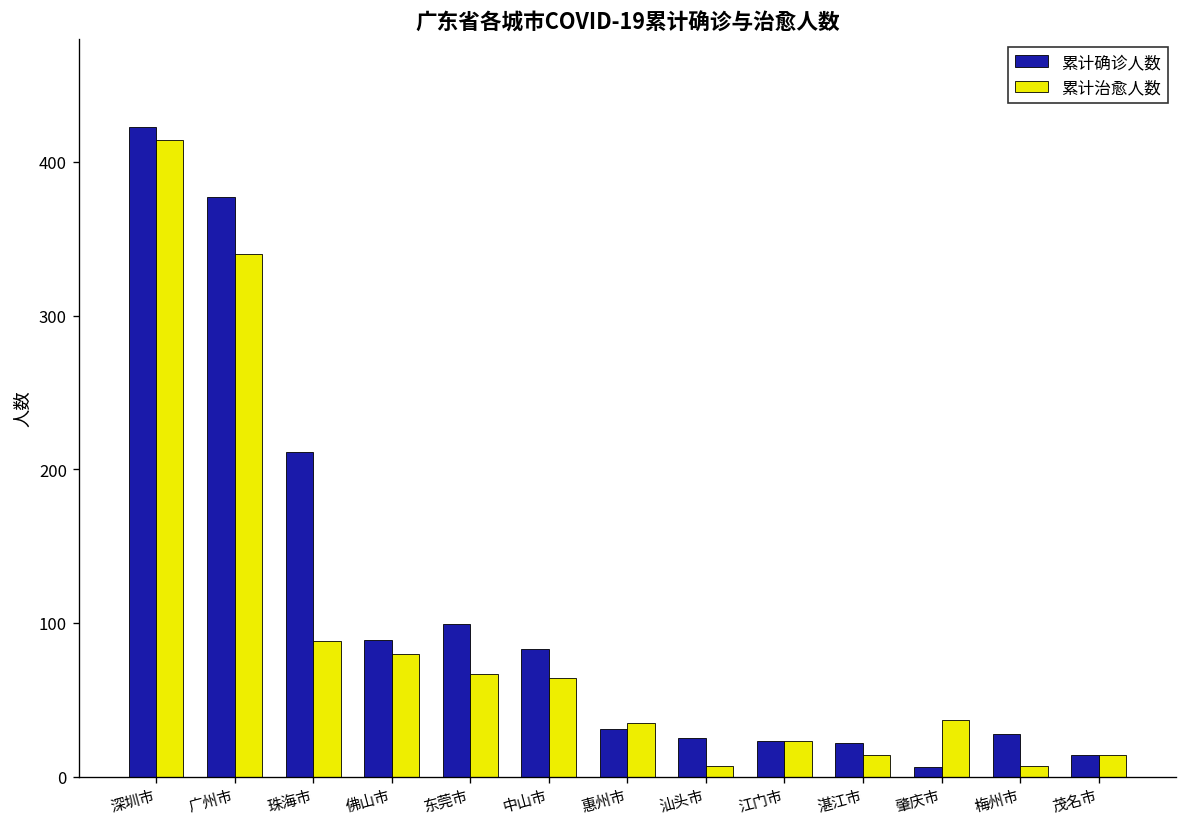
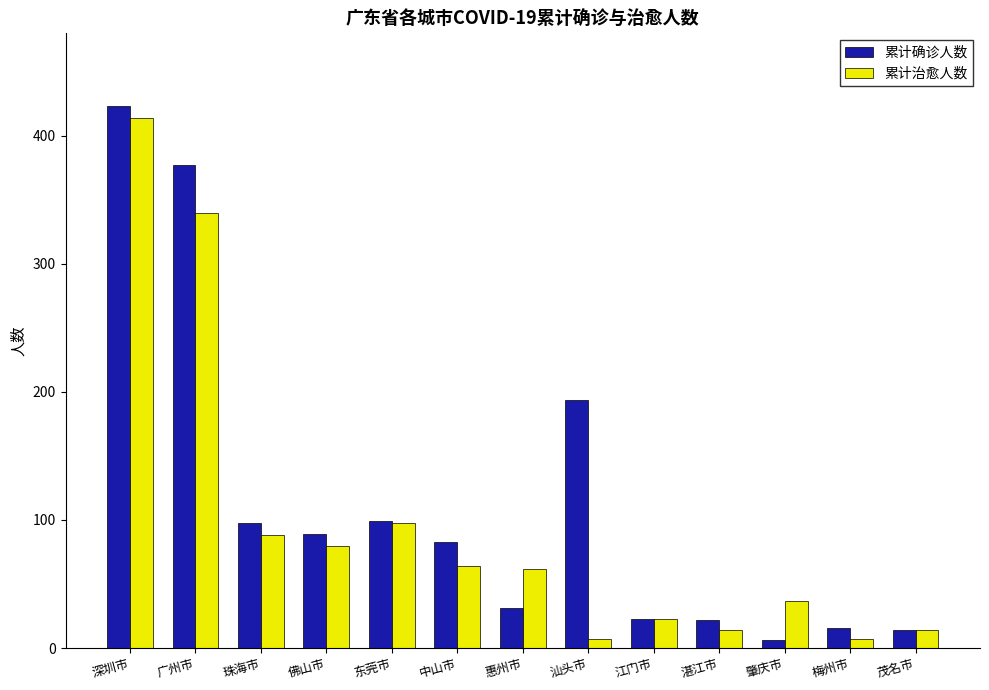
  {
    "累计确诊人数": {
      "深圳市": 423,
      "广州市": 377,
-     "珠海市": 211,
+     "珠海市": 98,
      "佛山市": 89,
      "东莞市": 99,
      "中山市": 83,
      "惠州市": 31,
-     "汕头市": 25,
+     "汕头市": 194,
      "江门市": 23,
      "湛江市": 22,
      "肇庆市": 6,
-     "梅州市": 28,
+     "梅州市": 16,
      "茂名市": 14
    },
    "累计治愈人数": {
      "深圳市": 414,
      "广州市": 340,
      "珠海市": 88,
      "佛山市": 80,
-     "东莞市": 67,
+     "东莞市": 98,
      "中山市": 64,
-     "惠州市": 35,
+     "惠州市": 62,
      "汕头市": 7,
      "江门市": 23,
      "湛江市": 14,
      "肇庆市": 37,
      "梅州市": 7,
      "茂名市": 14
    }
  }
